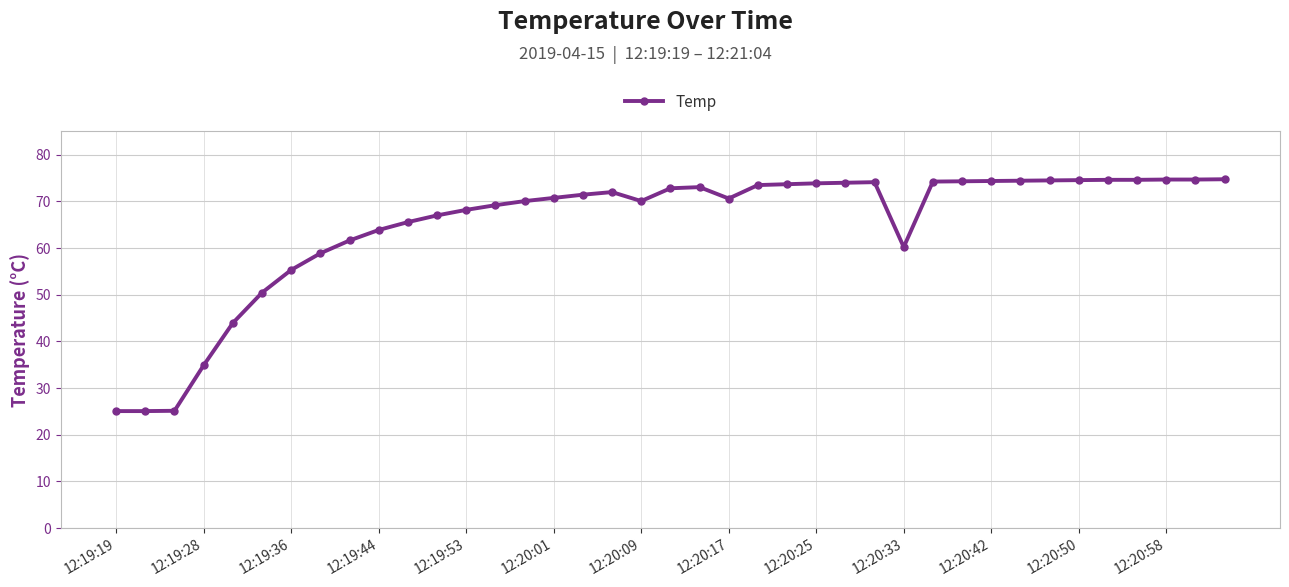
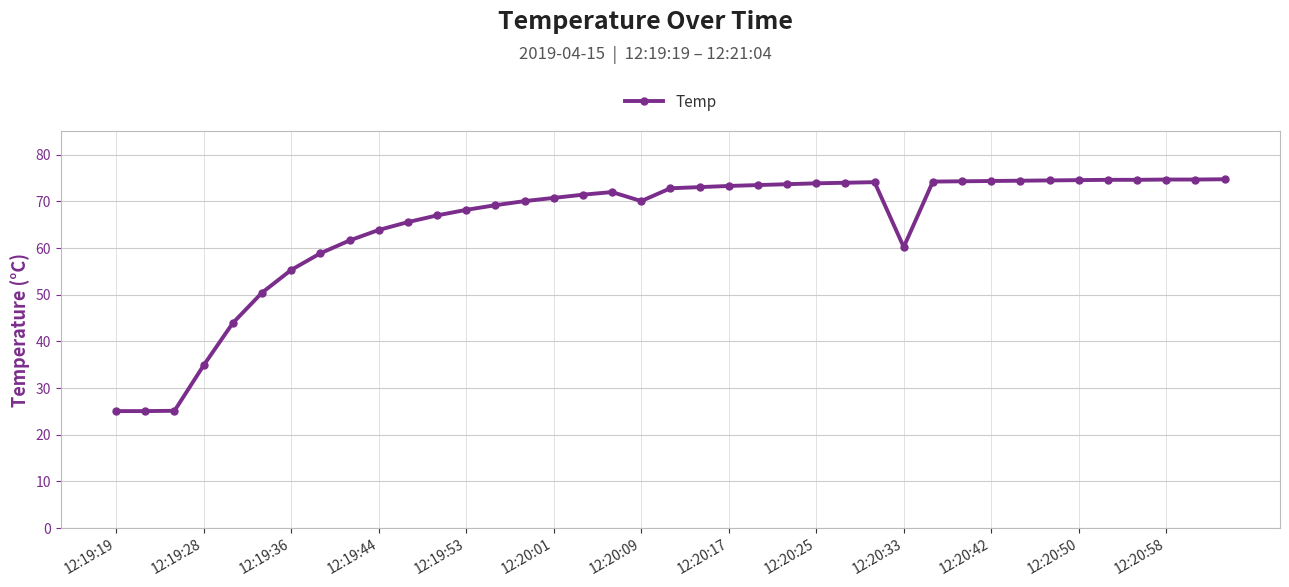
  {
    "12:19:19": 25,
    "12:19:28": 35,
    "12:19:36": 55,
    "12:19:44": 64,
    "12:19:53": 68,
    "12:20:01": 71,
    "12:20:09": 70,
-   "12:20:17": 71,
+   "12:20:17": 73,
    "12:20:25": 74,
    "12:20:33": 60,
    "12:20:42": 74,
    "12:20:50": 75,
    "12:20:58": 75
  }
